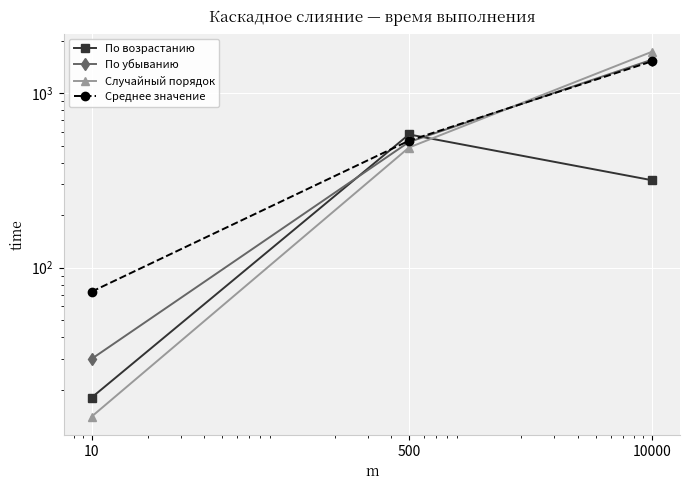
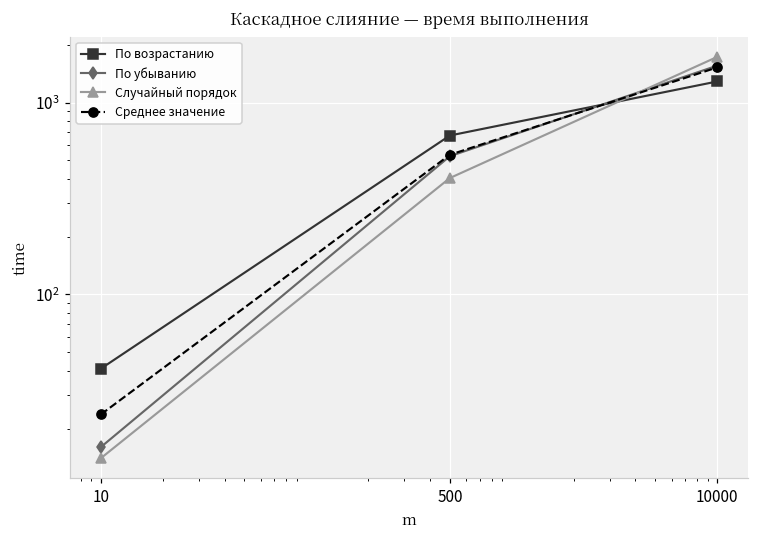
  {
    "По возрастанию": {
-     "10": 18,
-     "500": 580,
-     "10000": 320
+     "10": 41,
+     "500": 670,
+     "10000": 1300
    },
    "По убыванию": {
-     "10": 30
+     "10": 16
    },
    "Случайный порядок": {
      "10": 14,
-     "500": 490,
+     "500": 400,
      "10000": 1700
    },
    "Среднее значение": {
-     "10": 73
+     "10": 24
    }
  }
